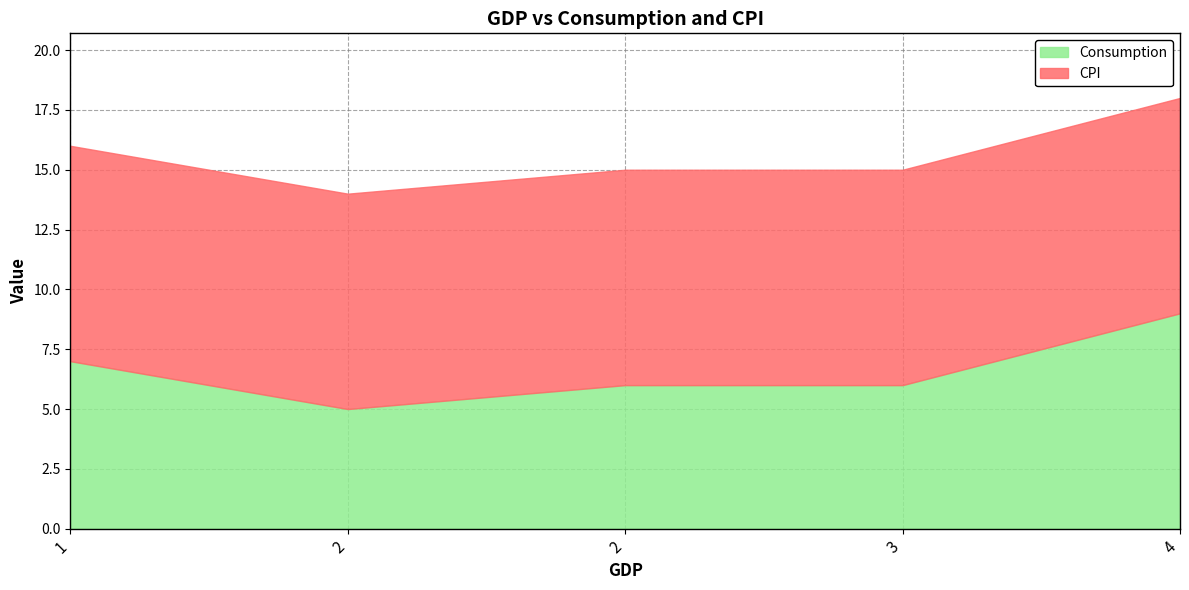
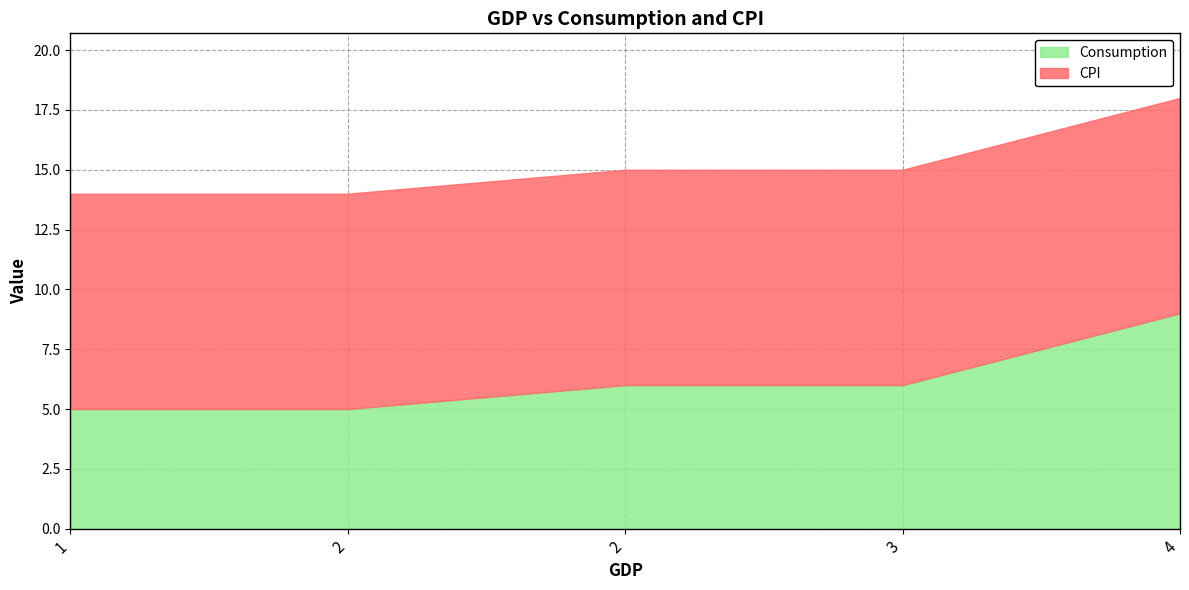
  {
    "Consumption": {
-     "1": 7,
+     "1": 5,
      "3": 6,
      "4": 9
    },
    "CPI": {
      "1": 9,
      "3": 9,
      "4": 9
    }
  }
